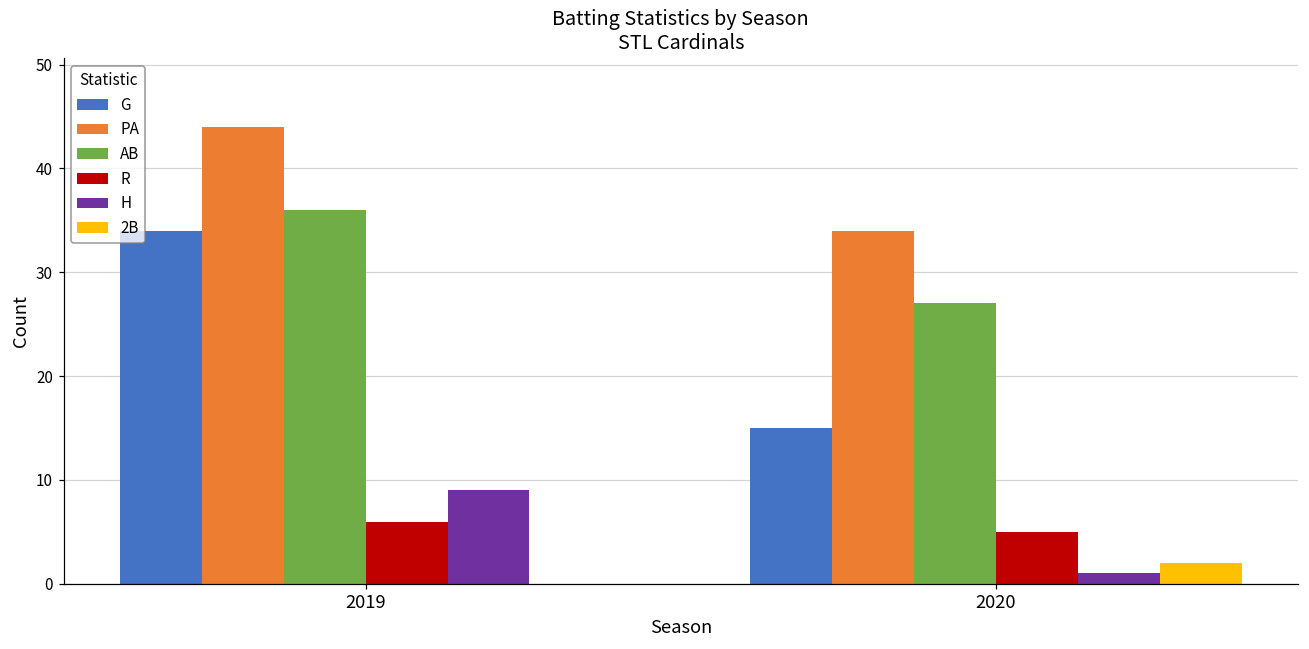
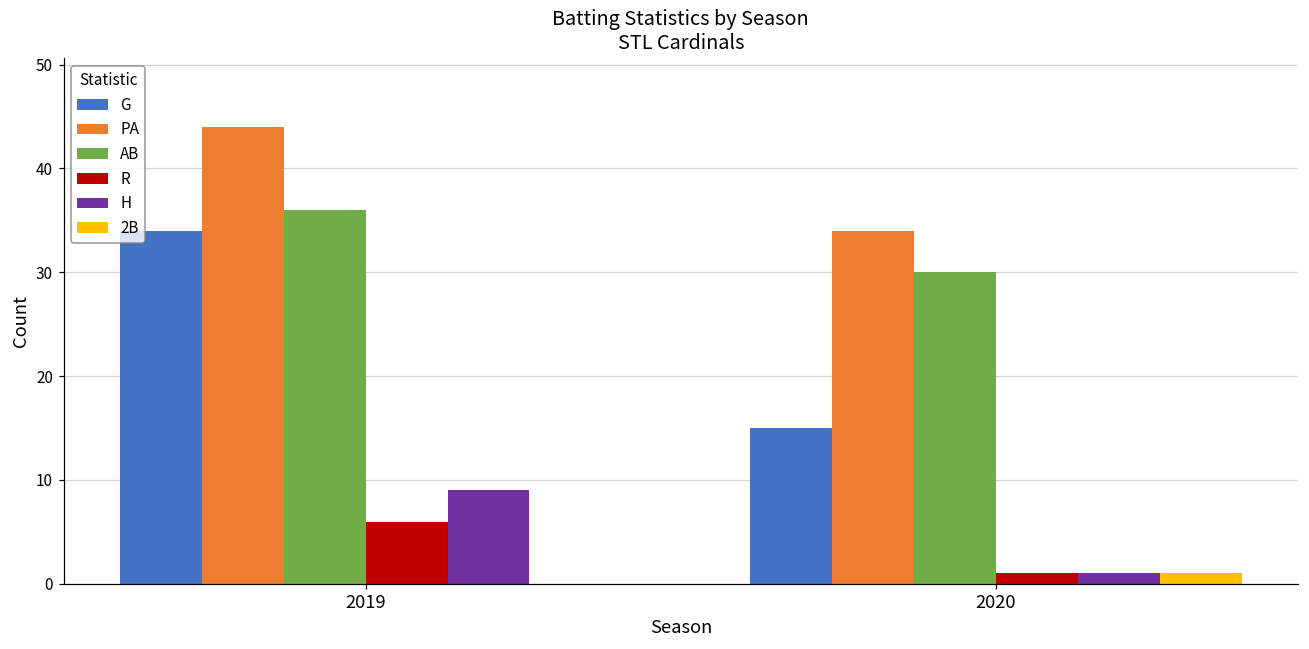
  {
    "G": {
      "2019": 34,
      "2020": 15
    },
    "PA": {
      "2019": 44,
      "2020": 34
    },
    "AB": {
      "2019": 36,
-     "2020": 27
+     "2020": 30
    },
    "R": {
      "2019": 6,
-     "2020": 5
+     "2020": 1
    },
    "H": {
      "2019": 9,
      "2020": 1
    },
    "2B": {
      "2019": 0,
-     "2020": 2
+     "2020": 1
    }
  }
